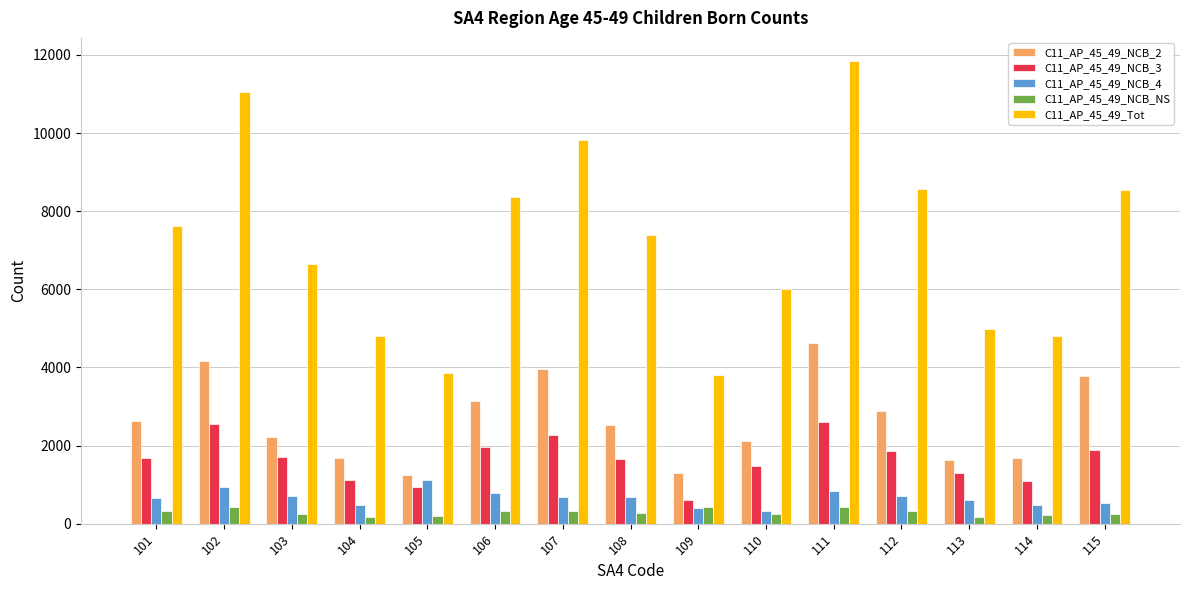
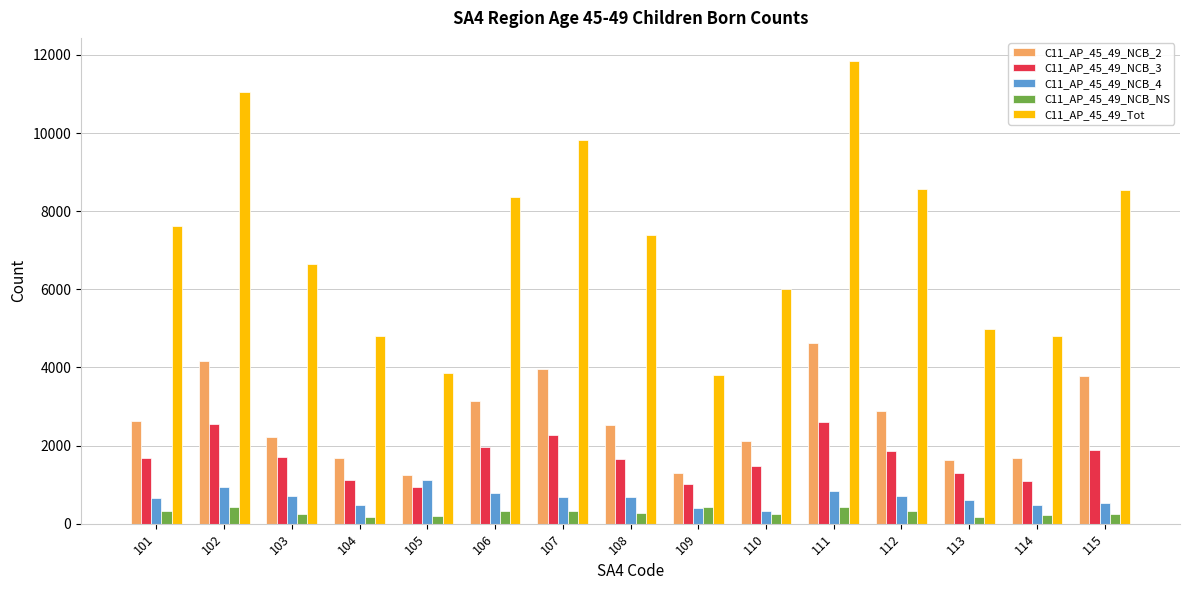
  {
    "C11_AP_45_49_NCB_2": {
      "101": 2600,
      "102": 4200,
      "103": 2200,
      "104": 1700,
      "105": 1200,
      "106": 3100,
      "107": 3900,
      "108": 2500,
      "109": 1300,
      "110": 2100,
      "111": 4600,
      "112": 2900,
      "113": 1600,
      "114": 1700,
      "115": 3800
    },
    "C11_AP_45_49_NCB_3": {
      "101": 1700,
      "102": 2600,
      "103": 1700,
      "104": 1100,
      "105": 900,
      "106": 2000,
      "107": 2300,
      "108": 1700,
-     "109": 600,
+     "109": 1000,
      "110": 1500,
      "111": 2600,
      "112": 1900,
      "113": 1300,
      "114": 1100,
      "115": 1900
    },
    "C11_AP_45_49_NCB_4": {
      "101": 700,
      "102": 900,
      "103": 700,
      "104": 500,
      "105": 1100,
      "106": 800,
      "107": 700,
      "108": 700,
      "109": 400,
      "110": 300,
      "111": 800,
      "112": 700,
      "113": 600,
      "114": 500,
      "115": 500
    },
    "C11_AP_45_49_NCB_NS": {
      "101": 300,
      "102": 400,
      "103": 300,
      "104": 200,
      "105": 200,
      "106": 300,
      "107": 300,
      "108": 300,
      "109": 400,
      "110": 300,
      "111": 400,
      "112": 300,
      "113": 200,
      "114": 200,
      "115": 200
    },
    "C11_AP_45_49_Tot": {
      "101": 7600,
      "102": 11100,
      "103": 6700,
      "104": 4800,
      "105": 3900,
      "106": 8400,
      "107": 9800,
      "108": 7400,
      "109": 3800,
      "110": 6000,
      "111": 11800,
      "112": 8600,
      "113": 5000,
      "114": 4800,
      "115": 8500
    }
  }
